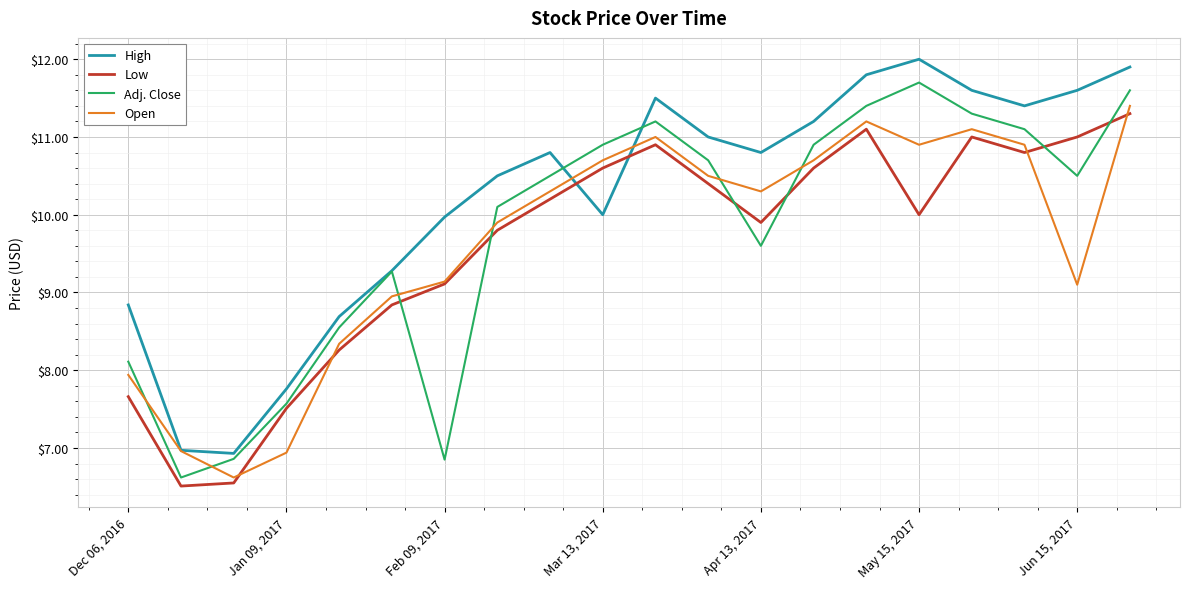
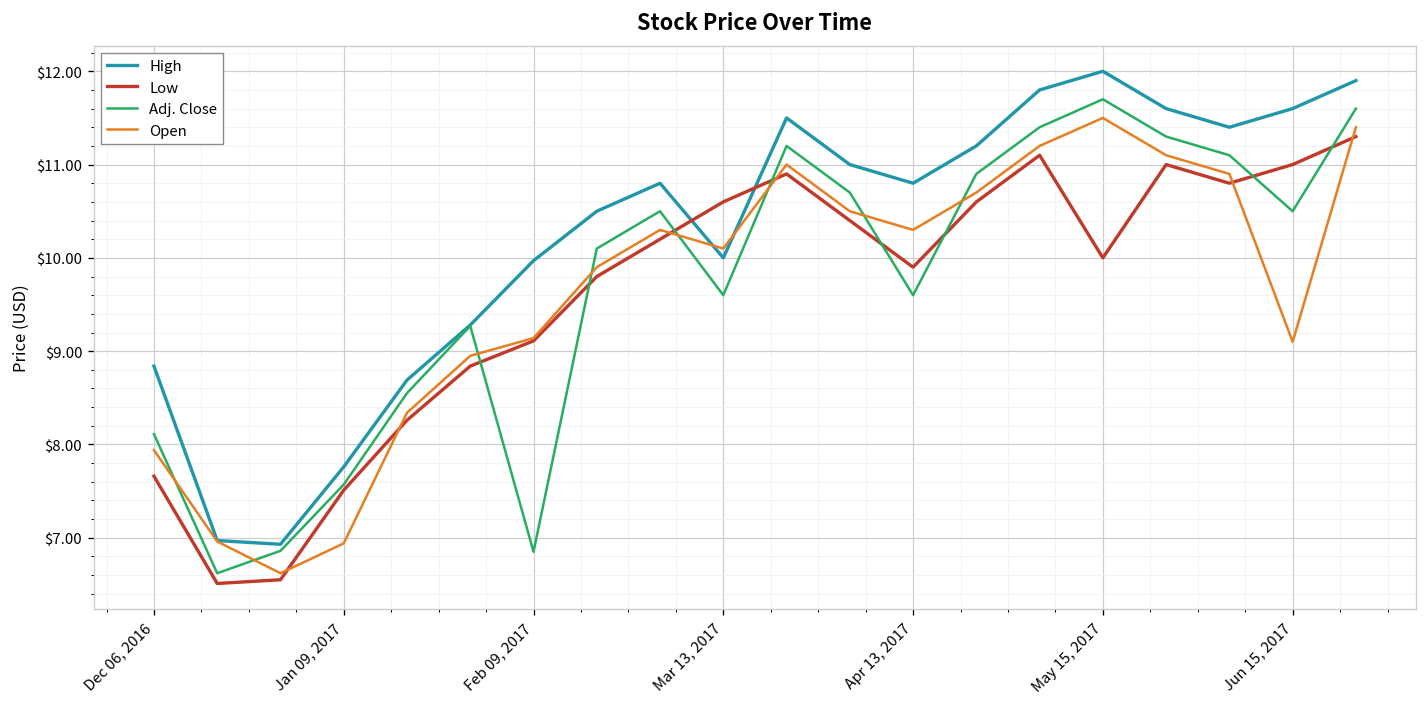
  {
    "High": {
      "Dec 06, 2016": "$8.8",
      "Jan 09, 2017": "$7.8",
      "Feb 09, 2017": "$10.0",
      "Mar 13, 2017": "$10.0",
      "Apr 13, 2017": "$10.8",
      "May 15, 2017": "$12.0",
      "Jun 15, 2017": "$11.6"
    },
    "Low": {
      "Dec 06, 2016": "$7.7",
      "Jan 09, 2017": "$7.5",
      "Mar 13, 2017": "$10.6",
      "Apr 13, 2017": "$9.9",
      "May 15, 2017": "$10.0",
      "Jun 15, 2017": "$11.0"
    },
    "Adj. Close": {
      "Dec 06, 2016": "$8.1",
      "Jan 09, 2017": "$7.6",
      "Feb 09, 2017": "$6.9",
-     "Mar 13, 2017": "$10.9",
+     "Mar 13, 2017": "$9.6",
      "Apr 13, 2017": "$9.6",
      "May 15, 2017": "$11.7",
      "Jun 15, 2017": "$10.5"
    },
    "Open": {
      "Dec 06, 2016": "$7.9",
      "Jan 09, 2017": "$6.9",
-     "Mar 13, 2017": "$10.7",
+     "Mar 13, 2017": "$10.1",
      "Apr 13, 2017": "$10.3",
-     "May 15, 2017": "$10.9",
+     "May 15, 2017": "$11.5",
      "Jun 15, 2017": "$9.1"
    }
  }
